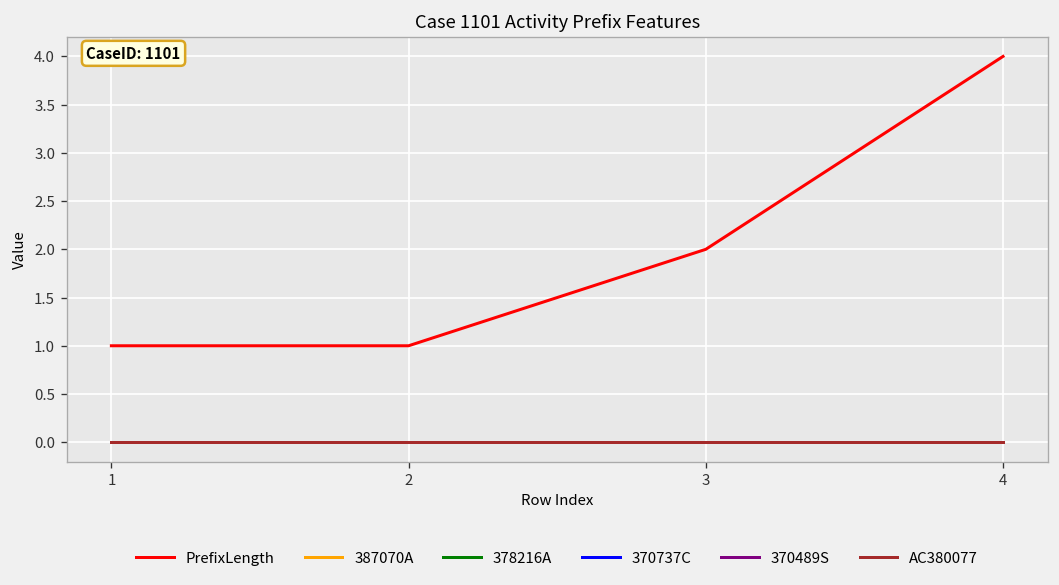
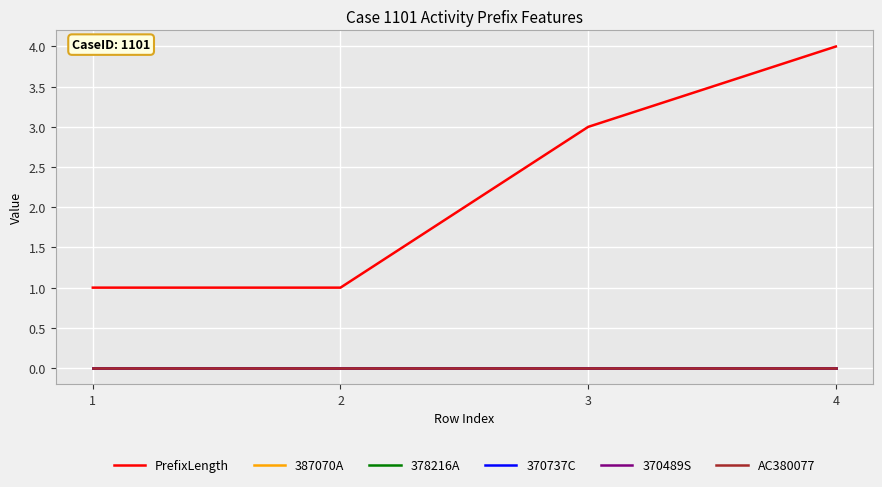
  {
    "PrefixLength": {
      "1": 1,
      "2": 1,
-     "3": 2,
+     "3": 3,
      "4": 4
    },
    "AC380077": {
      "1": 0,
      "2": 0,
      "3": 0,
      "4": 0
    }
  }
